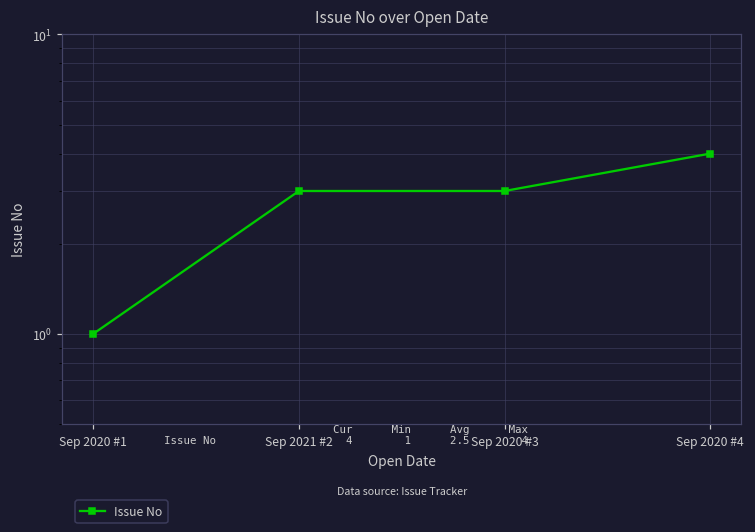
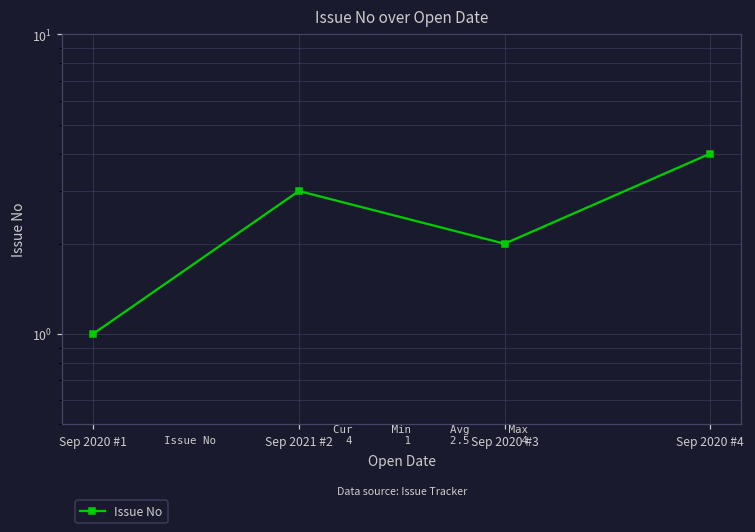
  {
    "Sep 2020 #1": 1,
    "Sep 2021 #2": 3,
-   "Sep 2020 #3": 3,
+   "Sep 2020 #3": 2,
    "Sep 2020 #4": 4
  }
